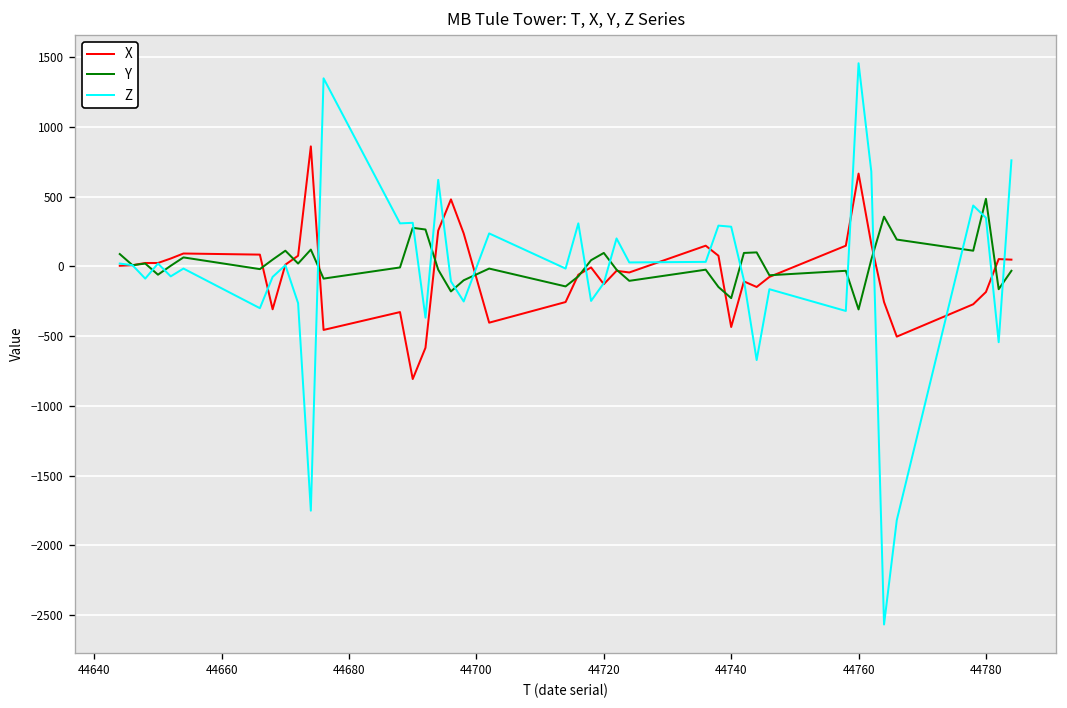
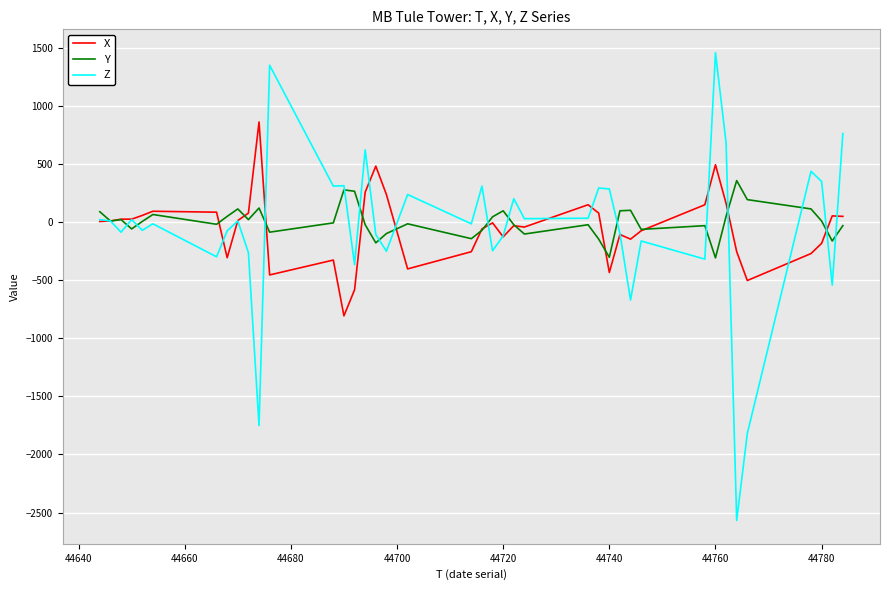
  {
    "X": {
      "44740": -440,
-     "44760": 670,
+     "44760": 490,
      "44780": -180
    },
    "Y": {
      "44720": 100,
-     "44740": -230,
+     "44740": -300,
      "44760": -310,
-     "44780": 480
+     "44780": 10
    },
    "Z": {
      "44740": 280,
      "44760": 1460,
      "44780": 350
    }
  }
